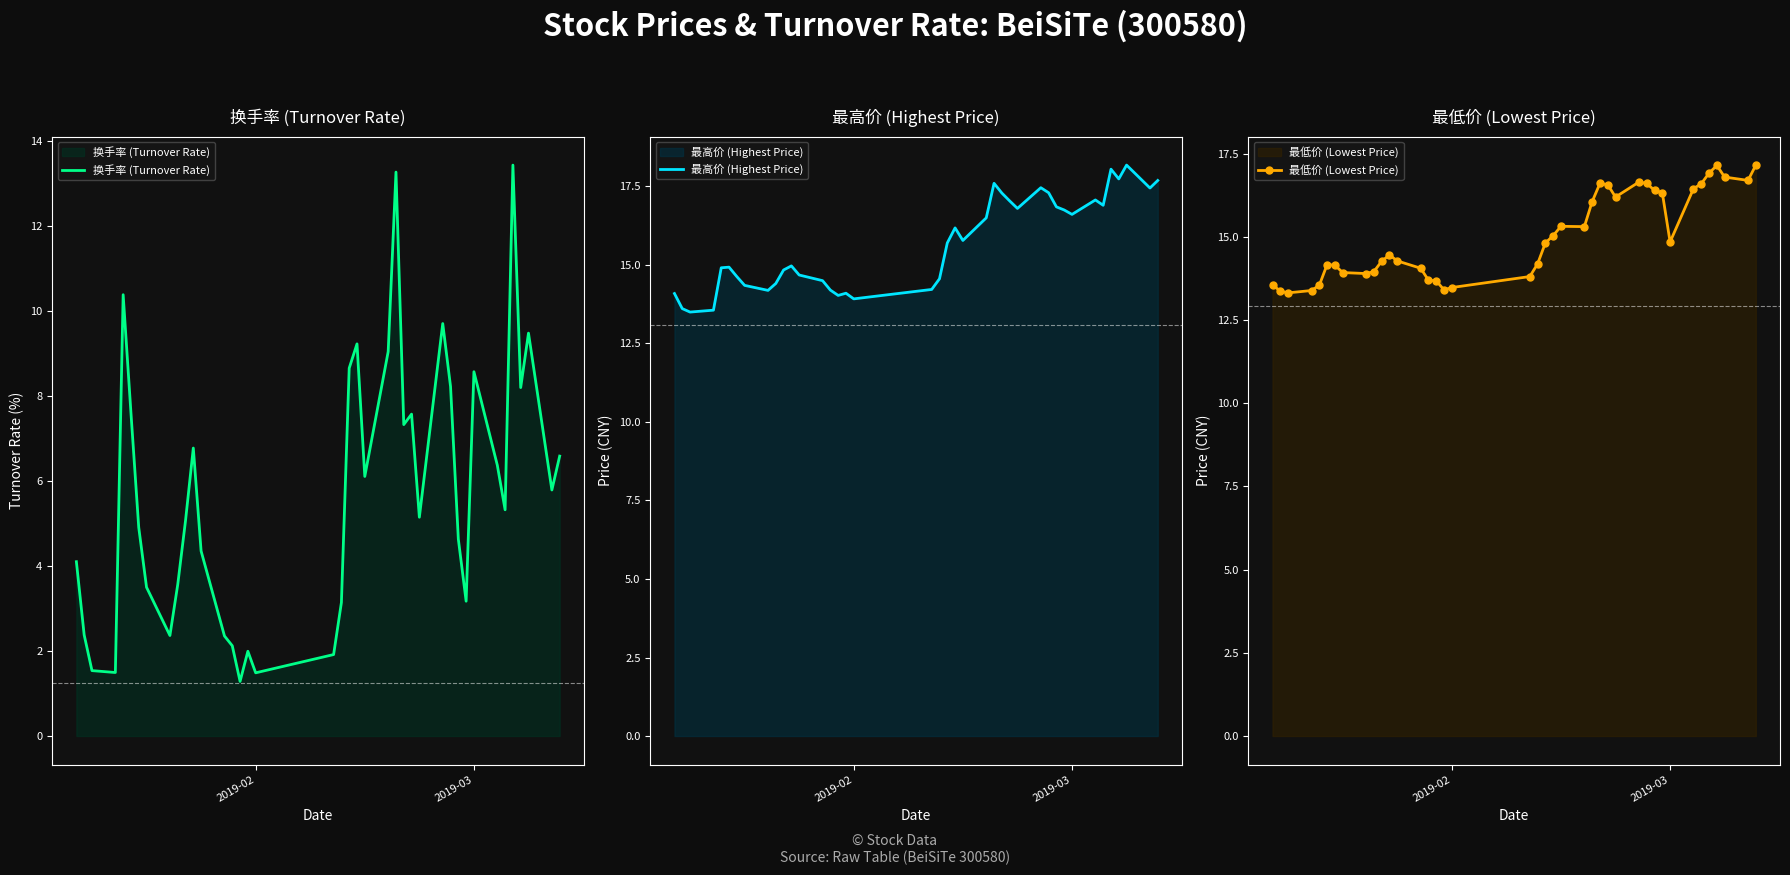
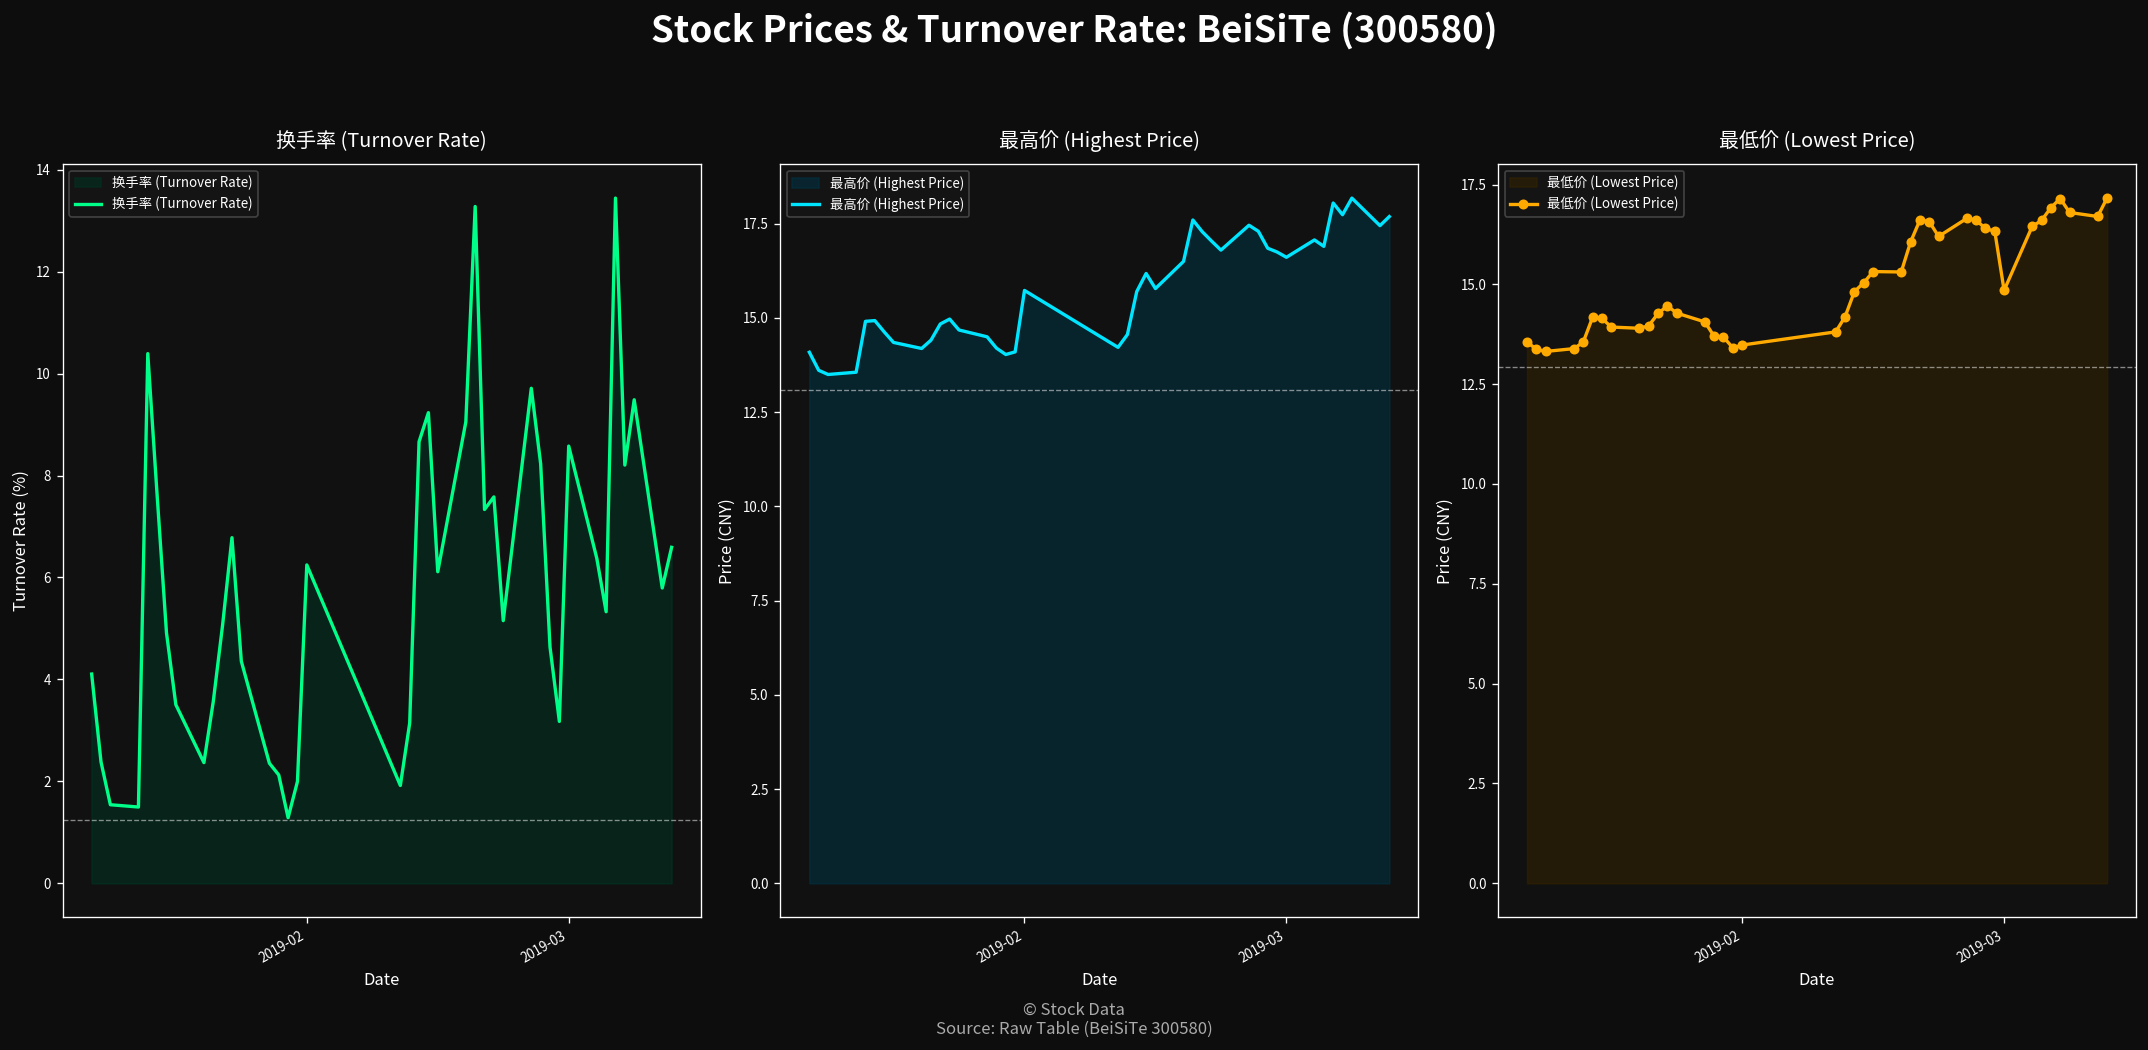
  {
    "换手率 (Turnover Rate)": {
-     "2019-02": 1.5,
+     "2019-02": 6.2,
      "2019-03": 8.6
    },
    "最高价 (Highest Price)": {
-     "2019-02": 13.9,
+     "2019-02": 15.7,
      "2019-03": 16.6
    },
    "最低价 (Lowest Price)": {
      "2019-02": 13.5,
      "2019-03": 14.9
    }
  }
